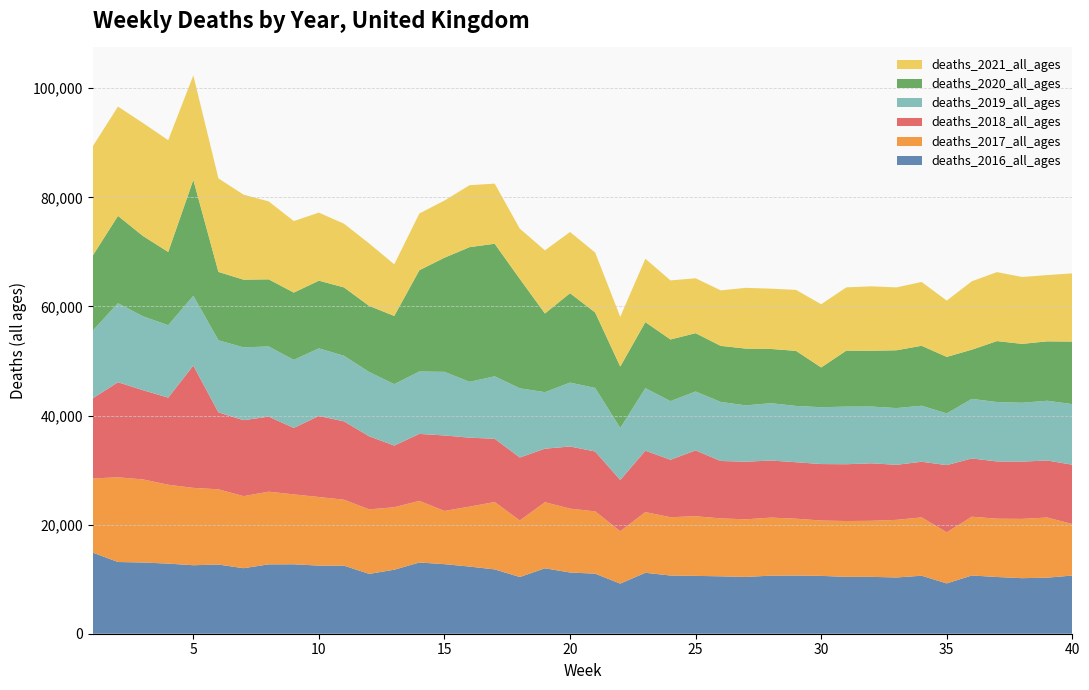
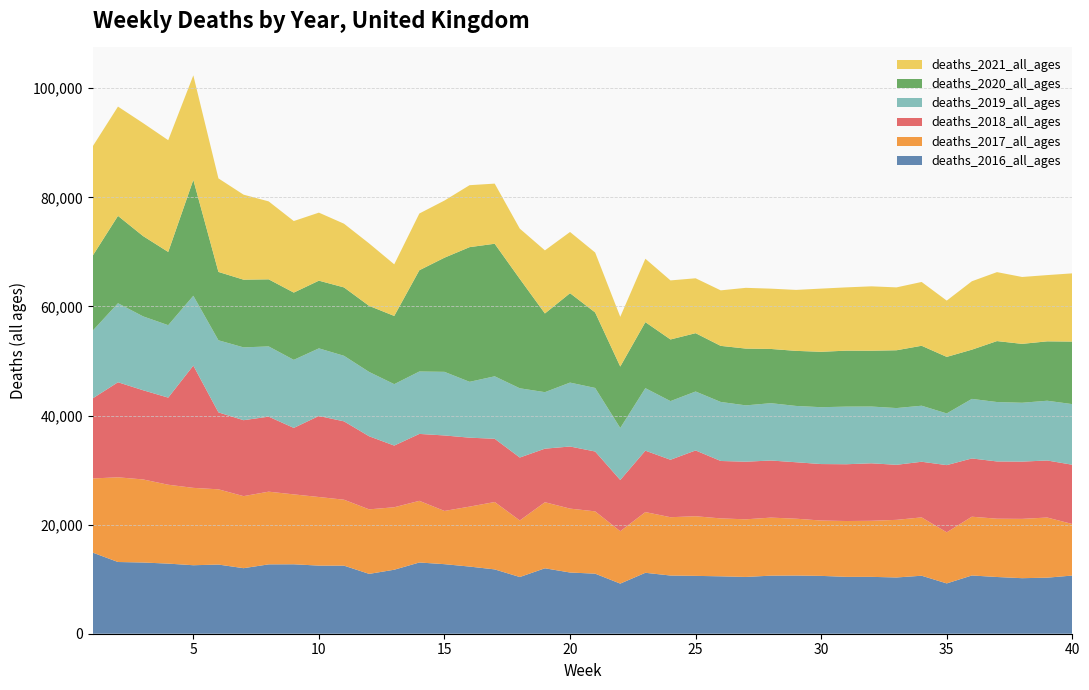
  {
    "deaths_2016_all_ages": {
      "5": "13,000",
      "10": "12,000",
      "15": "13,000",
      "20": "11,000",
      "25": "11,000",
      "30": "11,000",
      "35": "9,000",
      "40": "11,000"
    },
    "deaths_2017_all_ages": {
      "5": "14,000",
      "10": "13,000",
      "15": "10,000",
      "20": "12,000",
      "25": "11,000",
      "30": "10,000",
      "35": "9,000",
      "40": "9,000"
    },
    "deaths_2018_all_ages": {
      "5": "22,000",
      "10": "15,000",
      "15": "14,000",
      "20": "11,000",
      "25": "12,000",
      "30": "10,000",
      "35": "12,000",
      "40": "11,000"
    },
    "deaths_2019_all_ages": {
      "5": "13,000",
      "10": "12,000",
      "15": "12,000",
      "20": "12,000",
      "25": "11,000",
      "30": "10,000",
      "35": "9,000",
      "40": "11,000"
    },
    "deaths_2020_all_ages": {
      "5": "21,000",
      "10": "12,000",
      "15": "21,000",
      "20": "16,000",
      "25": "11,000",
-     "30": "7,000",
+     "30": "10,000",
      "35": "10,000",
      "40": "11,000"
    },
    "deaths_2021_all_ages": {
      "5": "19,000",
      "10": "12,000",
      "15": "10,000",
      "20": "11,000",
      "25": "10,000",
      "30": "12,000",
      "35": "10,000",
      "40": "13,000"
    }
  }
